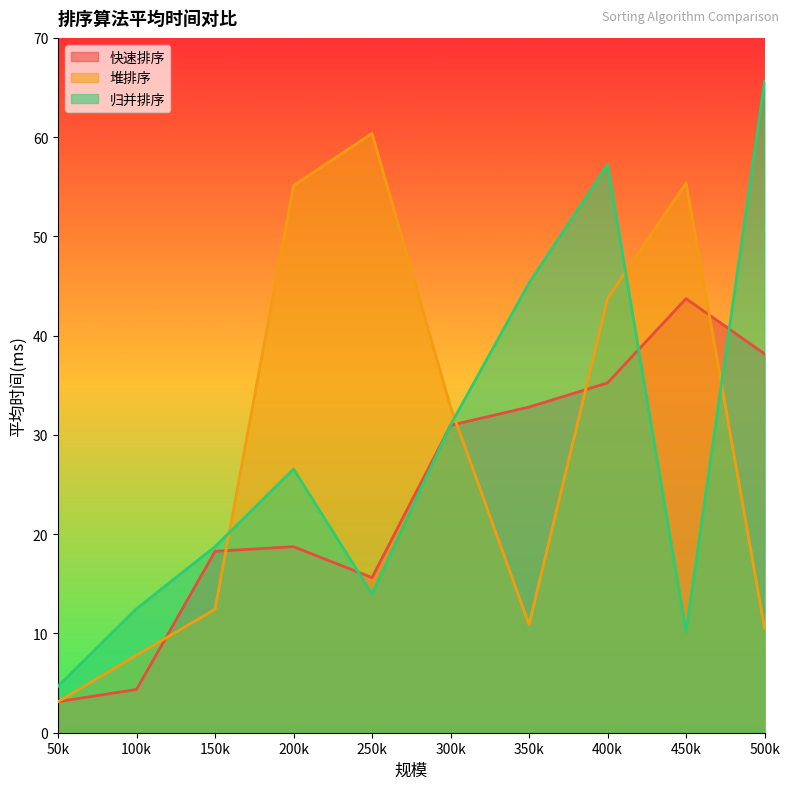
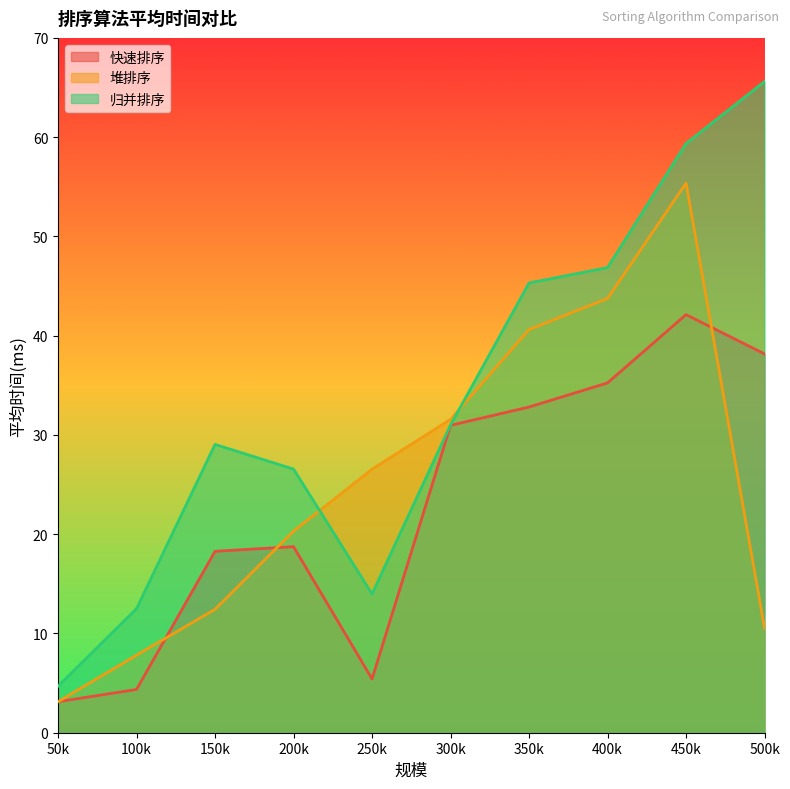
  {
    "快速排序": {
      "100k": 4,
      "150k": 18,
      "200k": 19,
-     "250k": 16,
+     "250k": 5,
      "350k": 33,
      "400k": 35,
-     "450k": 44,
+     "450k": 42,
      "500k": 38
    },
    "堆排序": {
      "100k": 8,
      "150k": 12,
-     "200k": 55,
-     "250k": 60,
-     "300k": 33,
-     "350k": 11,
+     "200k": 20,
+     "250k": 27,
+     "300k": 32,
+     "350k": 41,
      "400k": 44,
      "450k": 55,
      "500k": 11
    },
    "归并排序": {
      "50k": 5,
      "100k": 12,
-     "150k": 19,
+     "150k": 29,
      "200k": 27,
      "250k": 14,
      "350k": 45,
-     "400k": 57,
-     "450k": 10,
+     "400k": 47,
+     "450k": 59,
      "500k": 66
    }
  }
